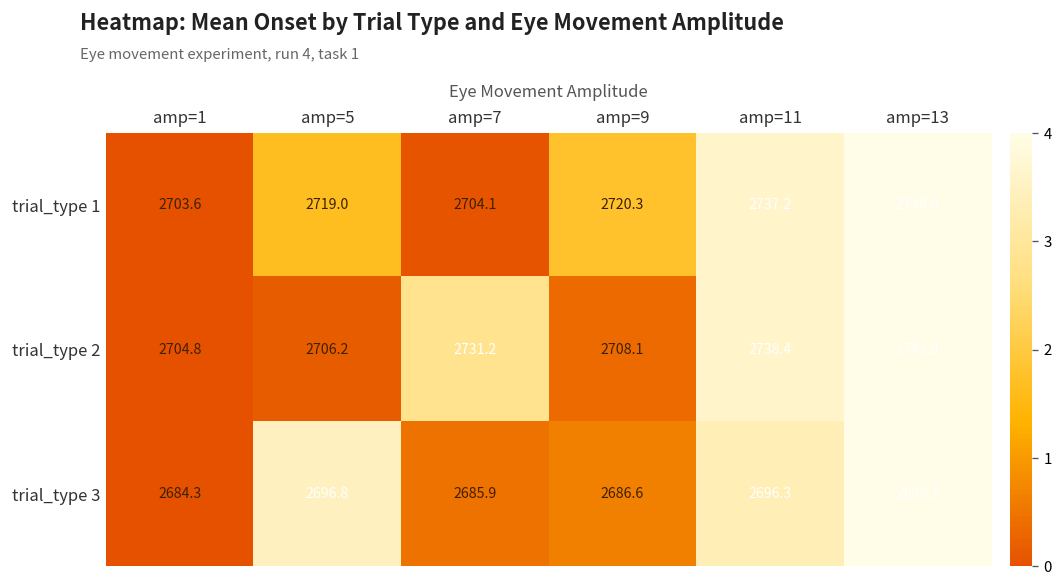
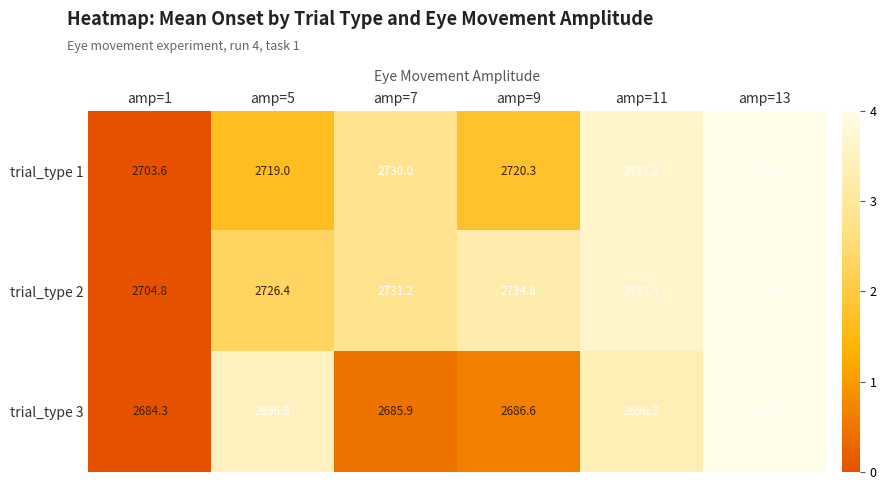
  {
    "trial_type 1": {
      "amp=1": 2703.6,
      "amp=5": 2719.0,
-     "amp=7": 2704.1,
+     "amp=7": 2730.0,
      "amp=9": 2720.3,
      "amp=11": 2737.2
    },
    "trial_type 2": {
      "amp=1": 2704.8,
-     "amp=5": 2706.2,
+     "amp=5": 2726.4,
      "amp=7": 2731.2,
-     "amp=9": 2708.1,
+     "amp=9": 2734.8,
      "amp=11": 2738.4
    },
    "trial_type 3": {
      "amp=1": 2684.3,
      "amp=5": 2696.8,
      "amp=7": 2685.9,
      "amp=9": 2686.6,
      "amp=11": 2696.3
    }
  }
